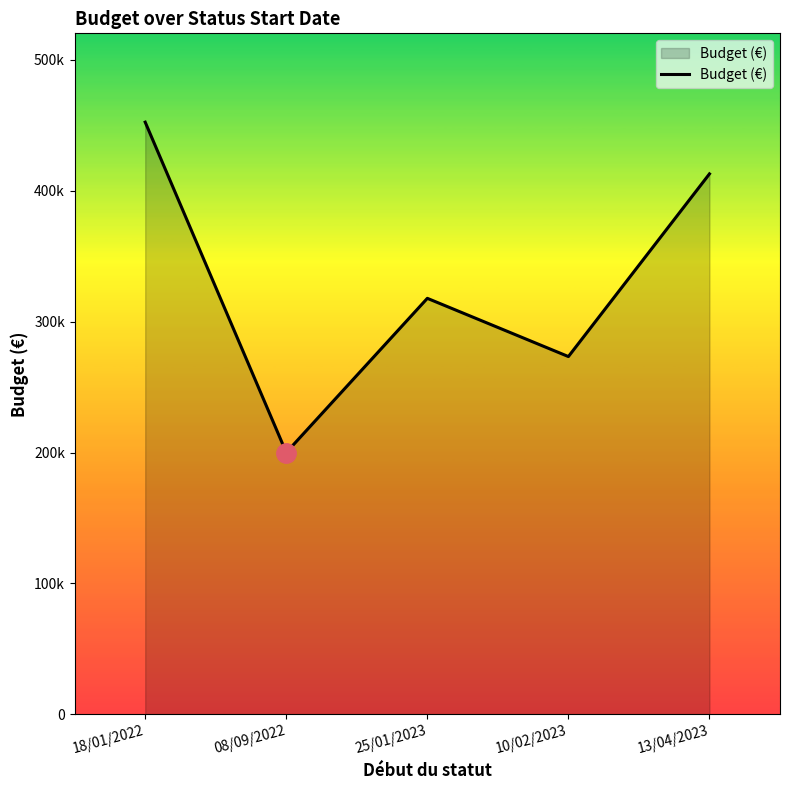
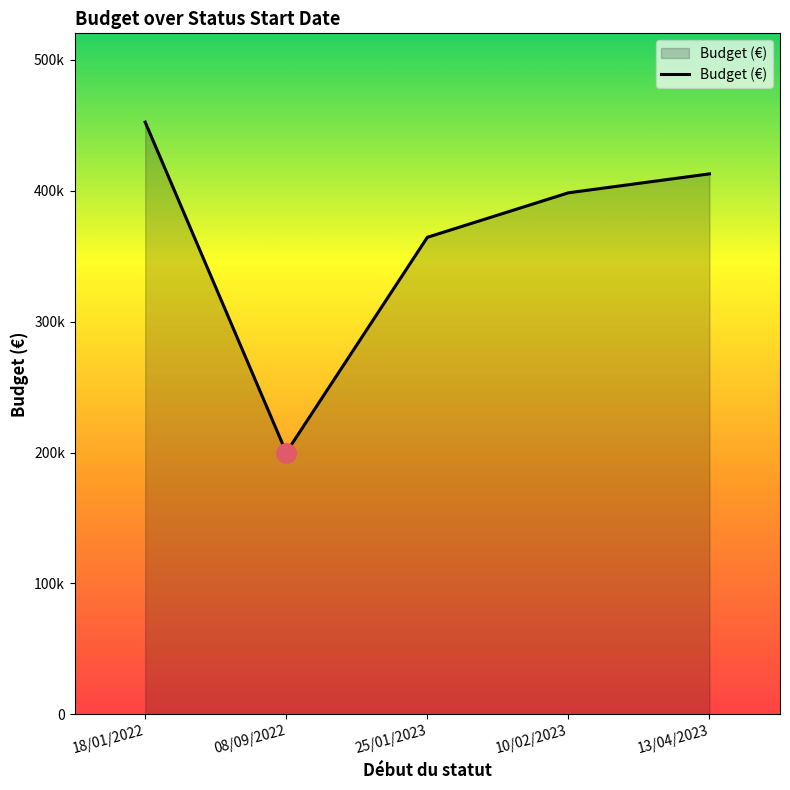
  {
    "Budget (€)": {
      "18/01/2022": 452000,
-     "25/01/2023": 318000,
-     "10/02/2023": 273000,
+     "25/01/2023": 364000,
+     "10/02/2023": 398000,
      "13/04/2023": 413000
    }
  }
